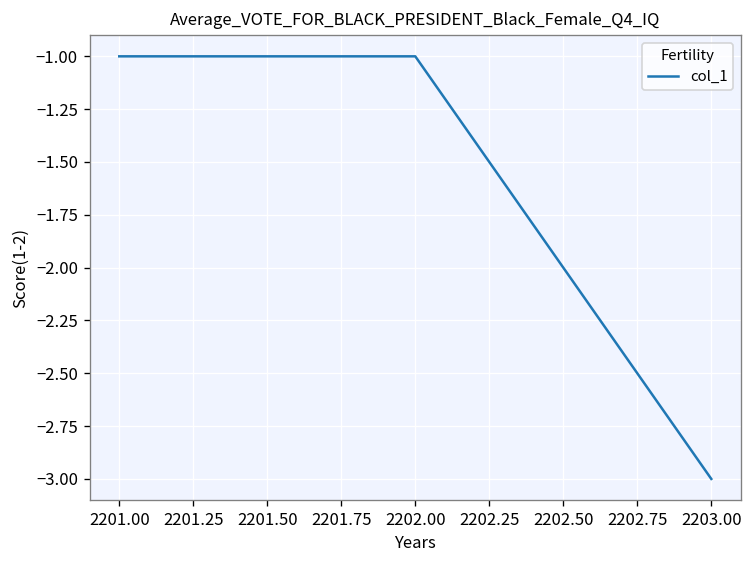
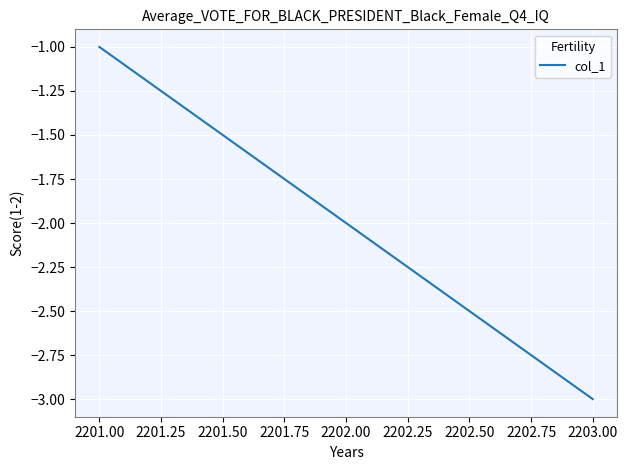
  {
    "2201.00": -1,
-   "2202.00": -1,
+   "2202.00": -2,
    "2203.00": -3
  }
